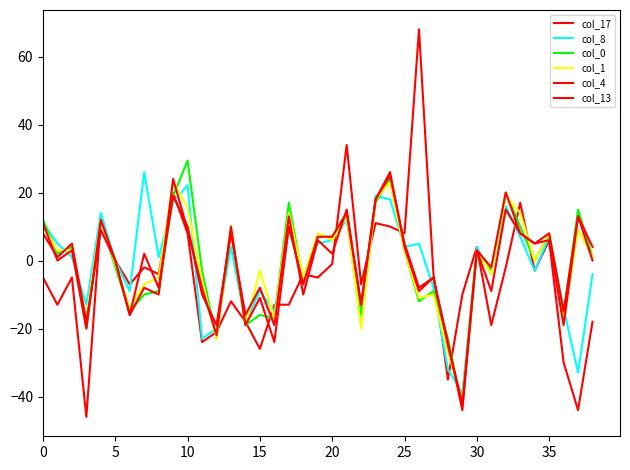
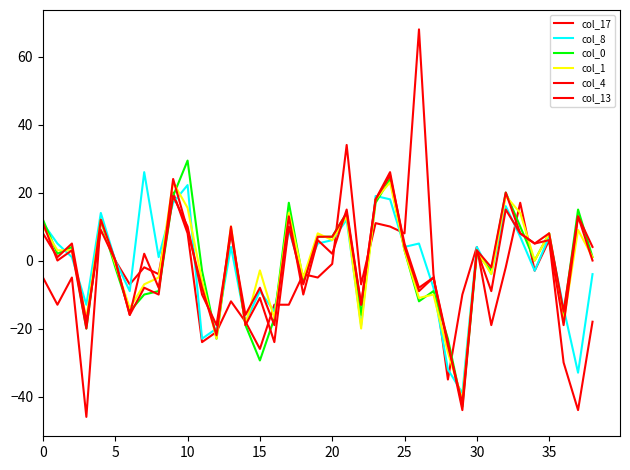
  {
    "col_8": {
      "10": 22,
      "15": -9,
      "35": 7
    },
    "col_0": {
      "0": 12,
      "5": -2,
      "10": 29,
-     "15": -16,
+     "15": -29,
      "30": 2
    },
    "col_1": {
      "0": 10,
      "5": -1,
      "10": 16,
      "15": -3
    }
  }
